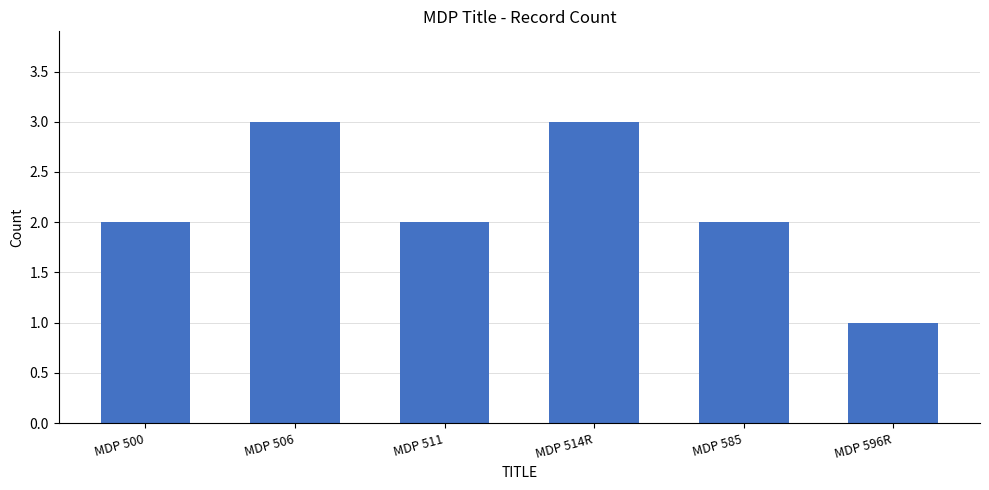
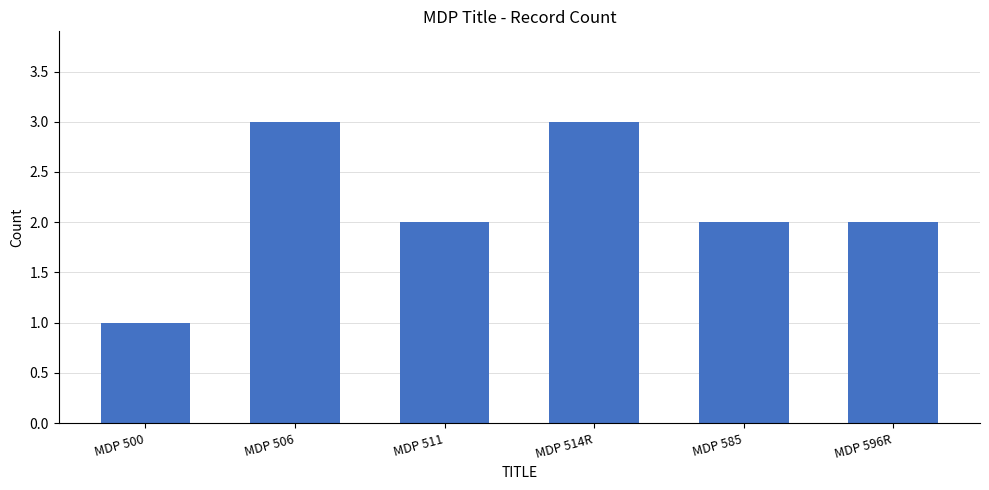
  {
-   "MDP 500": 2,
+   "MDP 500": 1,
    "MDP 506": 3,
    "MDP 511": 2,
    "MDP 514R": 3,
    "MDP 585": 2,
-   "MDP 596R": 1
+   "MDP 596R": 2
  }
